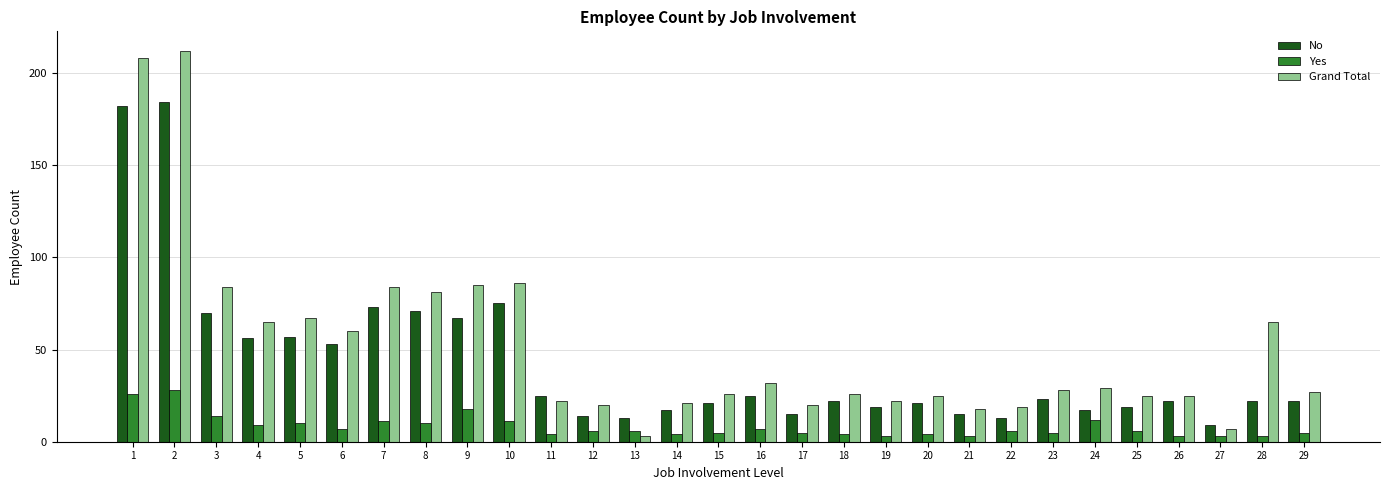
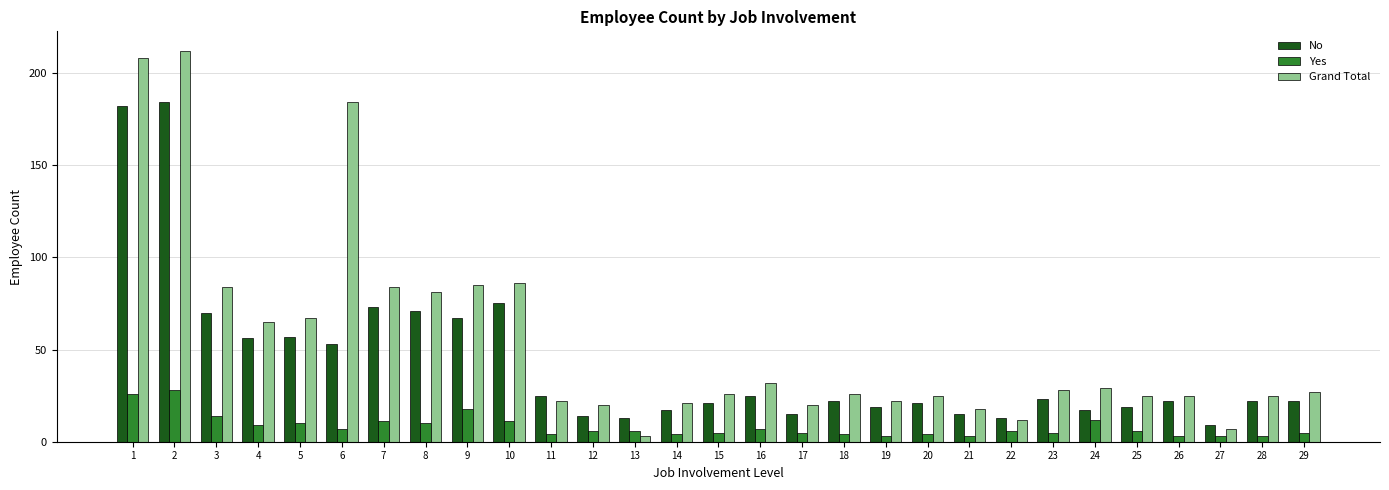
  {
    "Grand Total": {
      "1": 208,
      "2": 212,
      "3": 84,
      "4": 65,
      "5": 67,
-     "6": 60,
+     "6": 184,
      "7": 84,
      "8": 81,
      "9": 85,
      "10": 86,
      "11": 22,
      "12": 20,
      "13": 3,
      "14": 21,
      "15": 26,
      "16": 32,
      "17": 20,
      "18": 26,
      "19": 22,
      "20": 25,
      "21": 18,
-     "22": 19,
+     "22": 12,
      "23": 28,
      "24": 29,
      "25": 25,
      "26": 25,
      "27": 7,
-     "28": 65,
+     "28": 25,
      "29": 27
    }
  }
